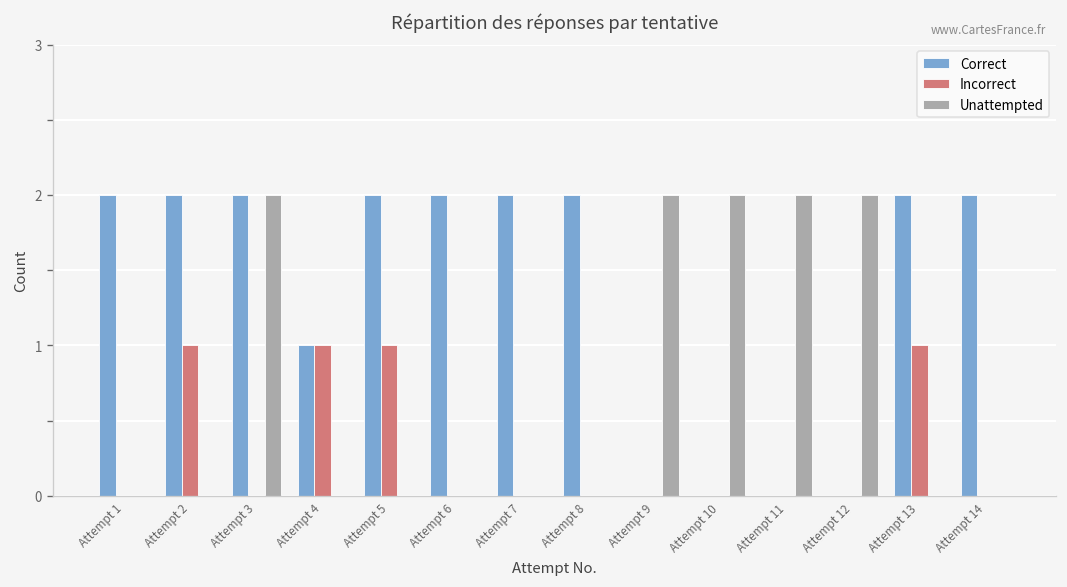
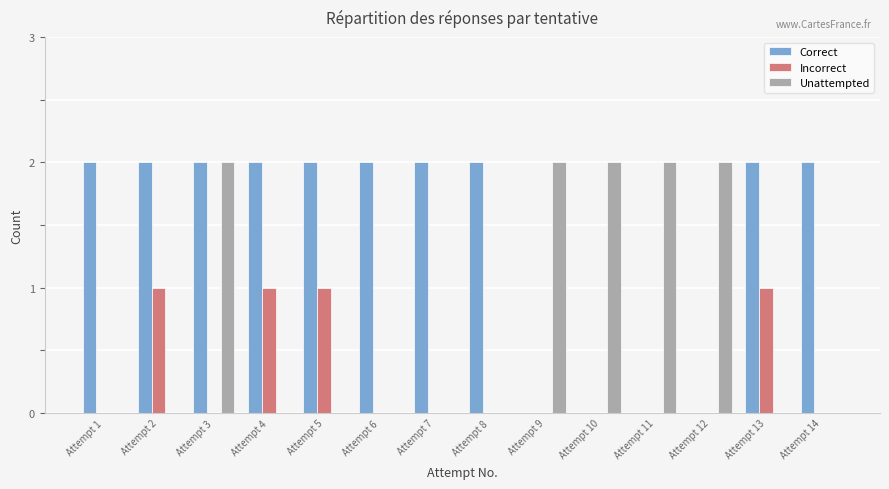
  {
    "Correct": {
      "Attempt 1": 2,
      "Attempt 2": 2,
      "Attempt 3": 2,
-     "Attempt 4": 1,
+     "Attempt 4": 2,
      "Attempt 5": 2,
      "Attempt 6": 2,
      "Attempt 7": 2,
      "Attempt 8": 2,
      "Attempt 9": 0,
      "Attempt 10": 0,
      "Attempt 11": 0,
      "Attempt 12": 0,
      "Attempt 13": 2,
      "Attempt 14": 2
    },
    "Incorrect": {
      "Attempt 1": 0,
      "Attempt 2": 1,
      "Attempt 3": 0,
      "Attempt 4": 1,
      "Attempt 5": 1,
      "Attempt 6": 0,
      "Attempt 7": 0,
      "Attempt 8": 0,
      "Attempt 9": 0,
      "Attempt 10": 0,
      "Attempt 11": 0,
      "Attempt 12": 0,
      "Attempt 13": 1,
      "Attempt 14": 0
    },
    "Unattempted": {
      "Attempt 1": 0,
      "Attempt 2": 0,
      "Attempt 3": 2,
      "Attempt 4": 0,
      "Attempt 5": 0,
      "Attempt 6": 0,
      "Attempt 7": 0,
      "Attempt 8": 0,
      "Attempt 9": 2,
      "Attempt 10": 2,
      "Attempt 11": 2,
      "Attempt 12": 2,
      "Attempt 13": 0,
      "Attempt 14": 0
    }
  }
